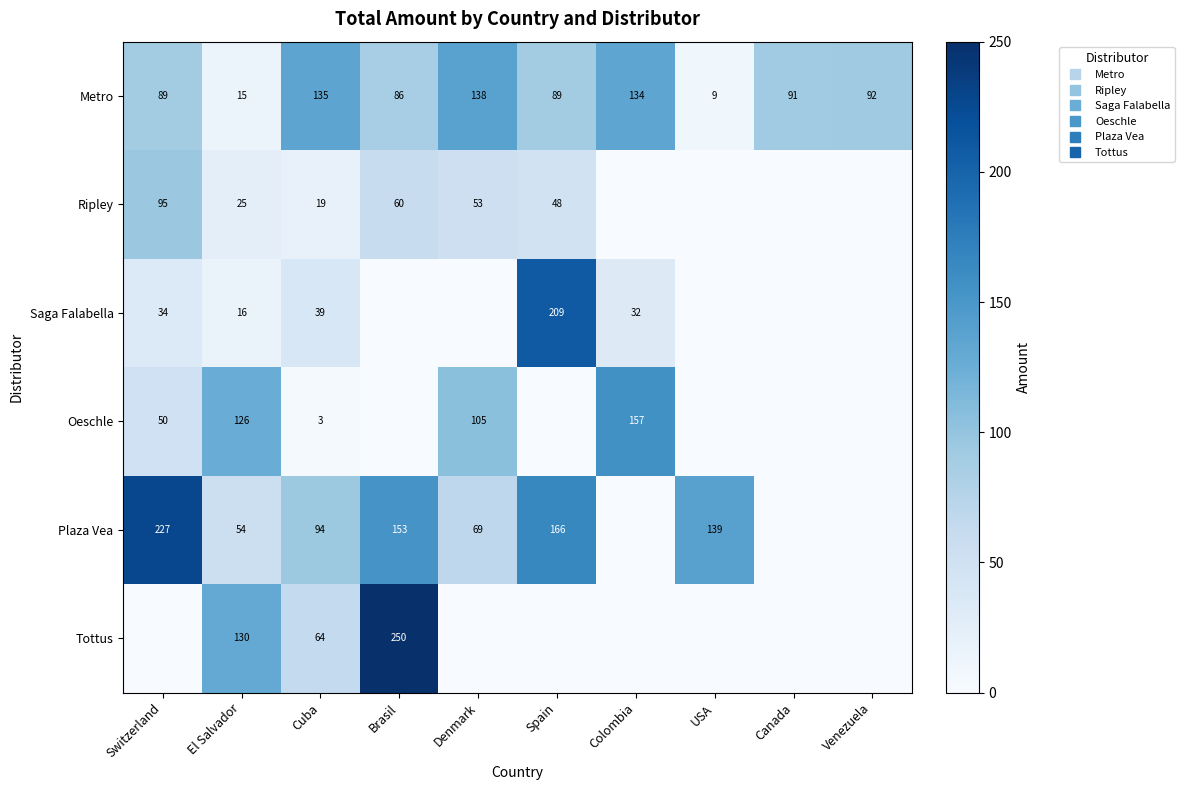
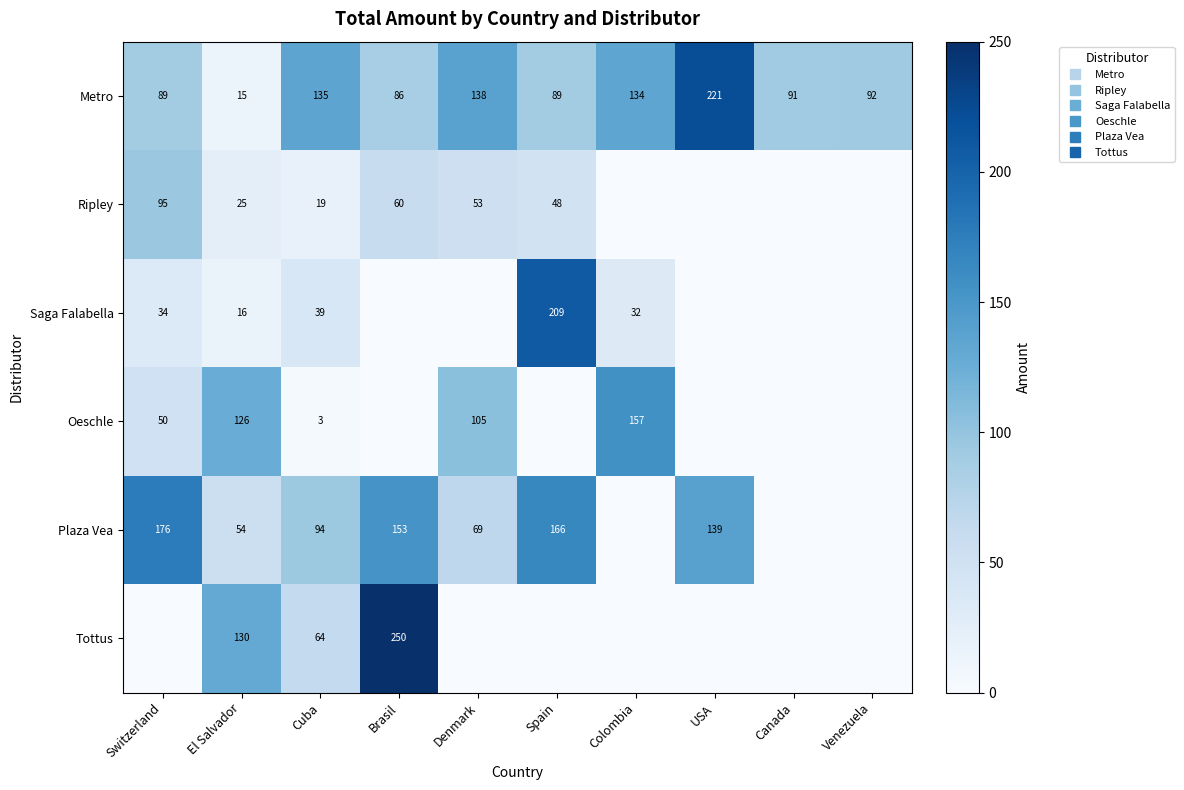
  {
    "Metro": {
      "Switzerland": 89,
      "El Salvador": 15,
      "Cuba": 135,
      "Brasil": 86,
      "Denmark": 138,
      "Spain": 89,
      "Colombia": 134,
-     "USA": 9,
+     "USA": 221,
      "Canada": 91,
      "Venezuela": 92
    },
    "Ripley": {
      "Switzerland": 95,
      "El Salvador": 25,
      "Cuba": 19,
      "Brasil": 60,
      "Denmark": 53,
      "Spain": 48
    },
    "Saga Falabella": {
      "Switzerland": 34,
      "El Salvador": 16,
      "Cuba": 39,
      "Spain": 209,
      "Colombia": 32
    },
    "Oeschle": {
      "Switzerland": 50,
      "El Salvador": 126,
      "Cuba": 3,
      "Denmark": 105,
      "Colombia": 157
    },
    "Plaza Vea": {
-     "Switzerland": 227,
+     "Switzerland": 176,
      "El Salvador": 54,
      "Cuba": 94,
      "Brasil": 153,
      "Denmark": 69,
      "Spain": 166,
      "USA": 139
    },
    "Tottus": {
      "El Salvador": 130,
      "Cuba": 64,
      "Brasil": 250
    }
  }
